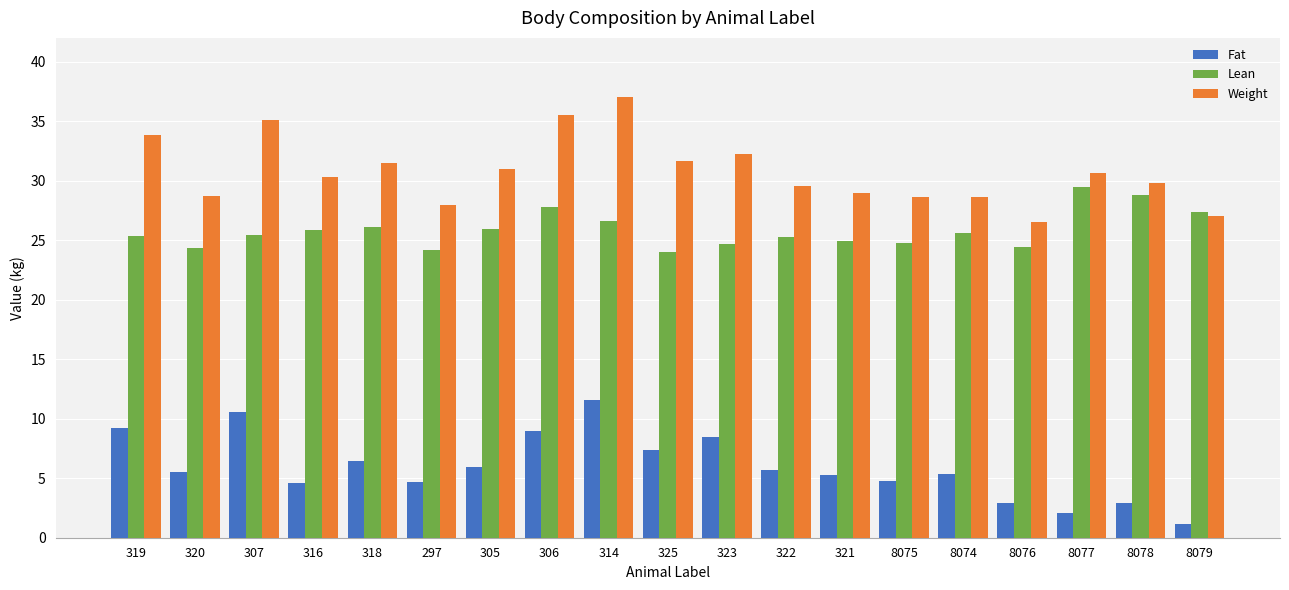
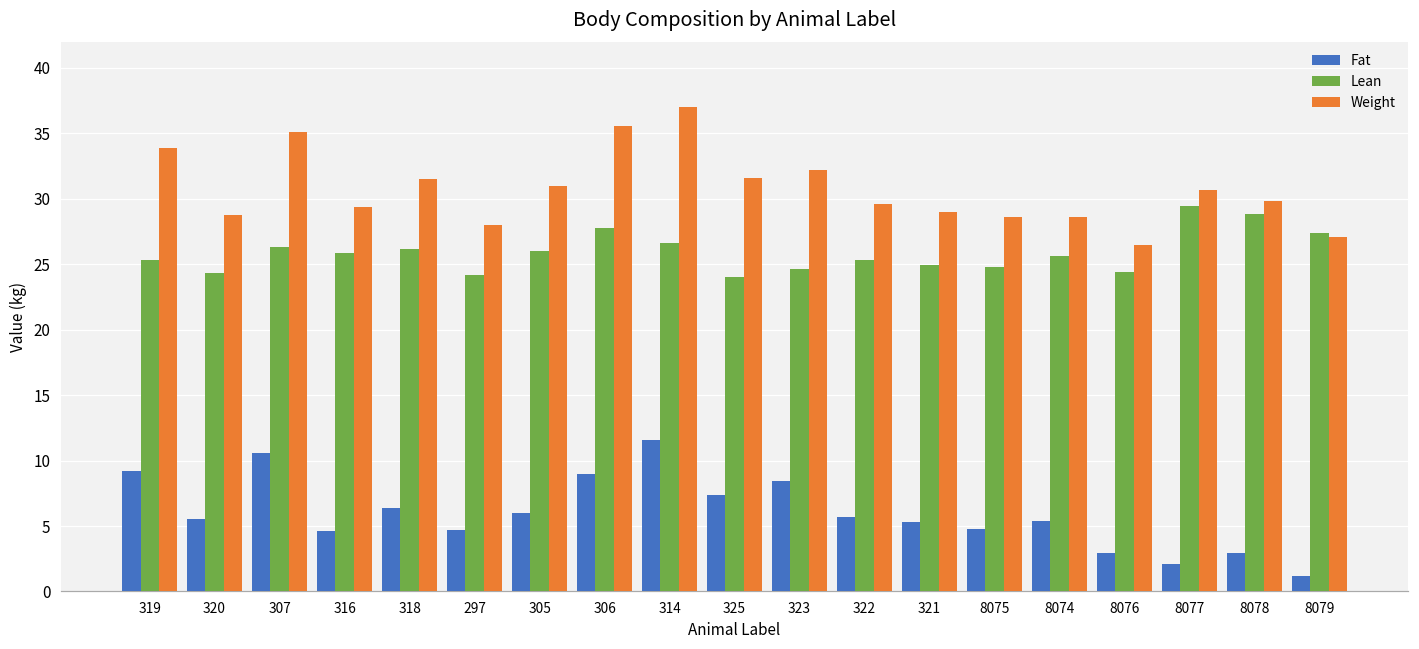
  {
    "Fat": {
      "319": 9.2,
      "320": 5.5,
      "307": 10.6,
      "316": 4.6,
      "318": 6.4,
      "297": 4.7,
      "305": 6.0,
      "306": 9.0,
      "314": 11.6,
      "325": 7.4,
      "323": 8.4,
      "322": 5.7,
      "321": 5.3,
      "8075": 4.8,
      "8074": 5.4,
      "8076": 3.0,
      "8077": 2.1,
      "8078": 3.0,
      "8079": 1.2
    },
    "Lean": {
      "319": 25.3,
      "320": 24.3,
-     "307": 25.4,
+     "307": 26.3,
      "316": 25.8,
      "318": 26.1,
      "297": 24.2,
      "305": 26.0,
      "306": 27.8,
      "314": 26.6,
      "325": 24.0,
      "323": 24.7,
      "322": 25.3,
      "321": 24.9,
      "8075": 24.8,
      "8074": 25.6,
      "8076": 24.4,
      "8077": 29.5,
      "8078": 28.8,
      "8079": 27.4
    },
    "Weight": {
      "319": 33.9,
      "320": 28.8,
      "307": 35.1,
-     "316": 30.3,
+     "316": 29.4,
      "318": 31.5,
      "297": 28.0,
      "305": 31.0,
      "306": 35.5,
      "314": 37.0,
      "325": 31.6,
      "323": 32.2,
      "322": 29.6,
      "321": 29.0,
      "8075": 28.6,
      "8074": 28.6,
      "8076": 26.5,
      "8077": 30.7,
      "8078": 29.8,
      "8079": 27.1
    }
  }
